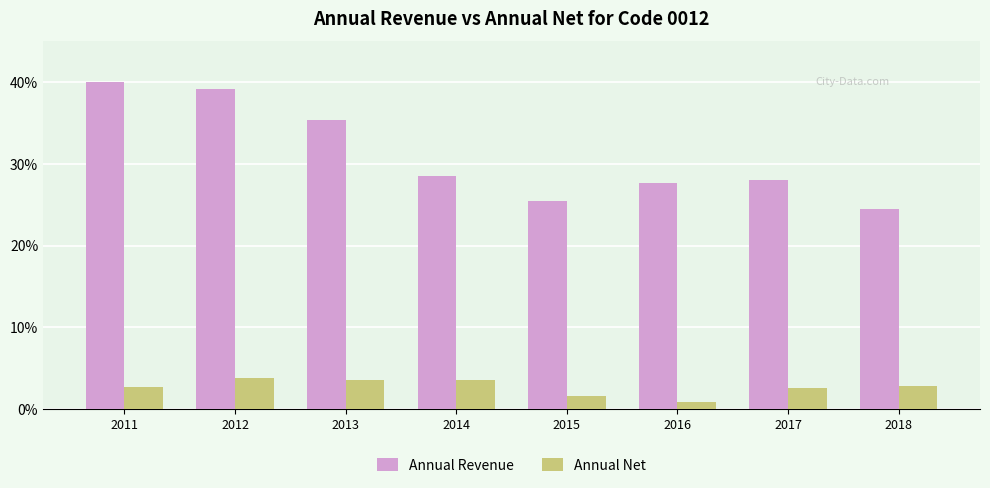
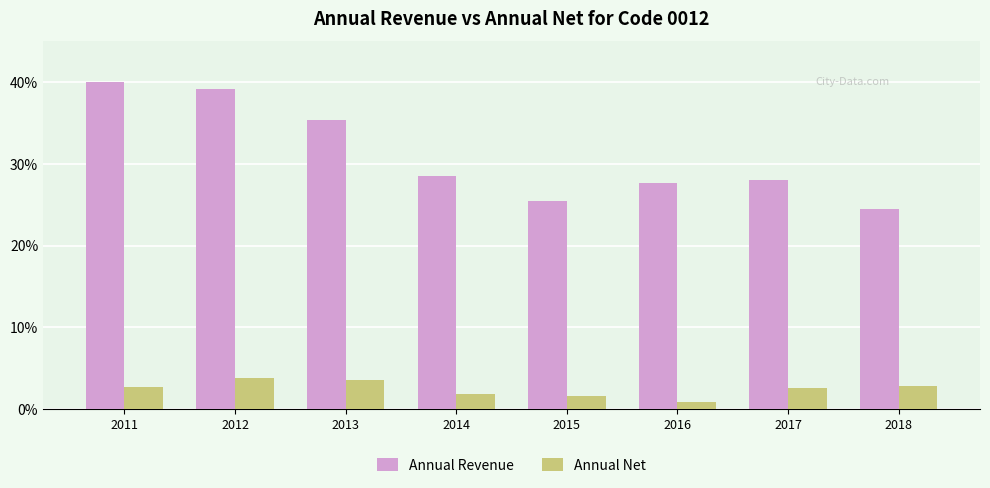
  {
    "Annual Revenue": {
      "2011": "40%",
      "2012": "39%",
      "2013": "35%",
      "2014": "29%",
      "2015": "26%",
      "2016": "28%",
      "2017": "28%",
      "2018": "25%"
    },
    "Annual Net": {
      "2011": "3%",
      "2012": "4%",
      "2013": "4%",
-     "2014": "4%",
+     "2014": "2%",
      "2015": "2%",
      "2016": "1%",
      "2017": "3%",
      "2018": "3%"
    }
  }
